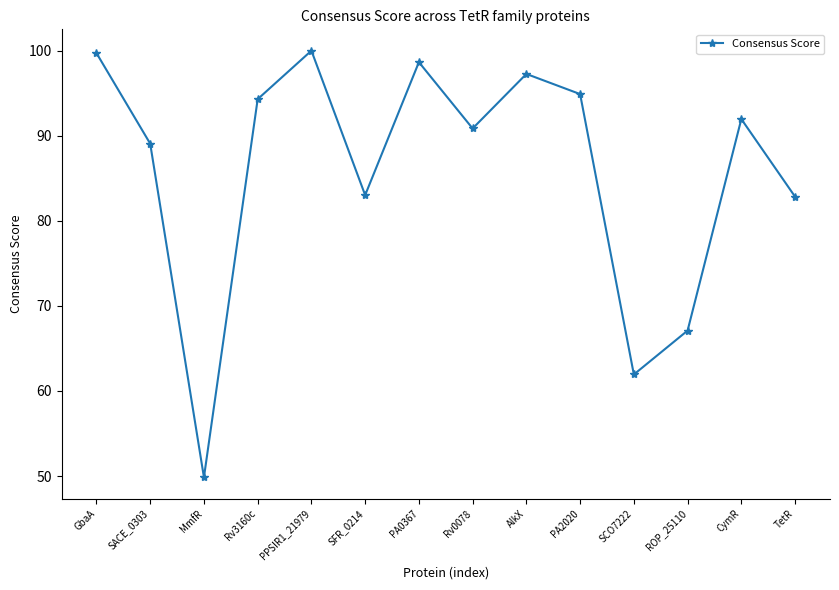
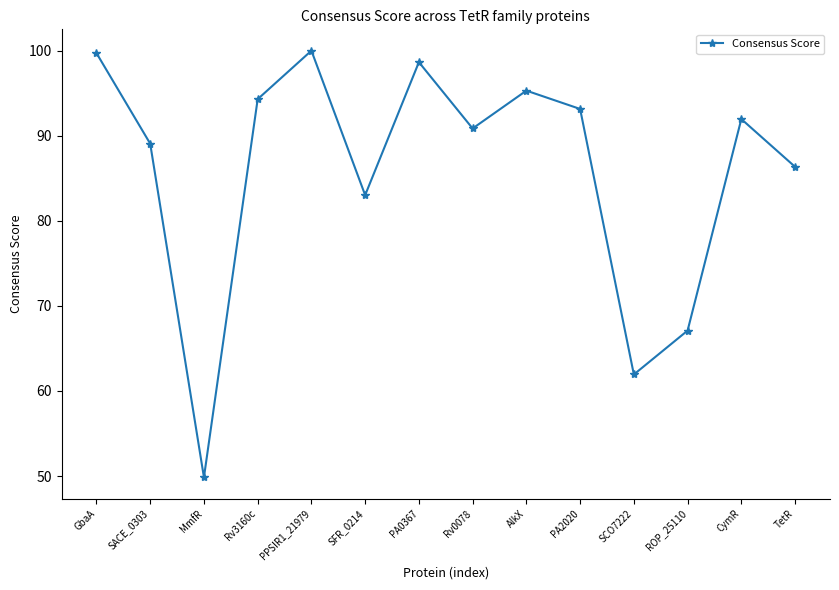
  {
    "GbaA": 100,
    "SACE_0303": 89,
    "MmfR": 50,
    "Rv3160c": 94,
    "PPSIR1_21979": 100,
    "SFR_0214": 83,
    "PA0367": 99,
    "Rv0078": 91,
-   "AlkX": 97,
-   "PA2020": 95,
+   "AlkX": 95,
+   "PA2020": 93,
    "SCO7222": 62,
    "ROP_25110": 67,
    "CymR": 92,
-   "TetR": 83
+   "TetR": 86
  }
